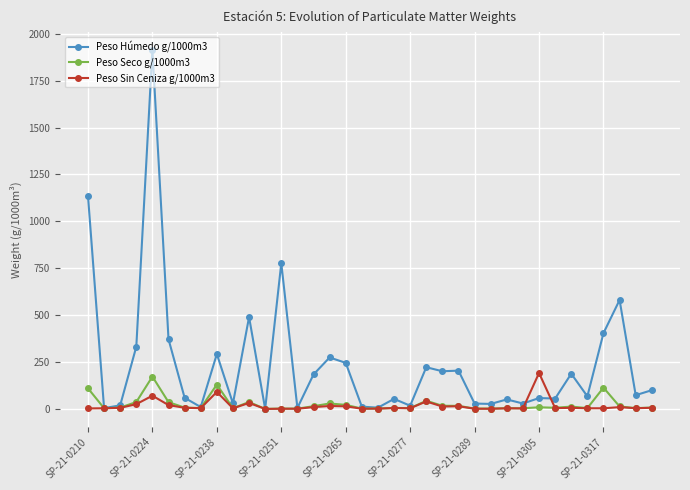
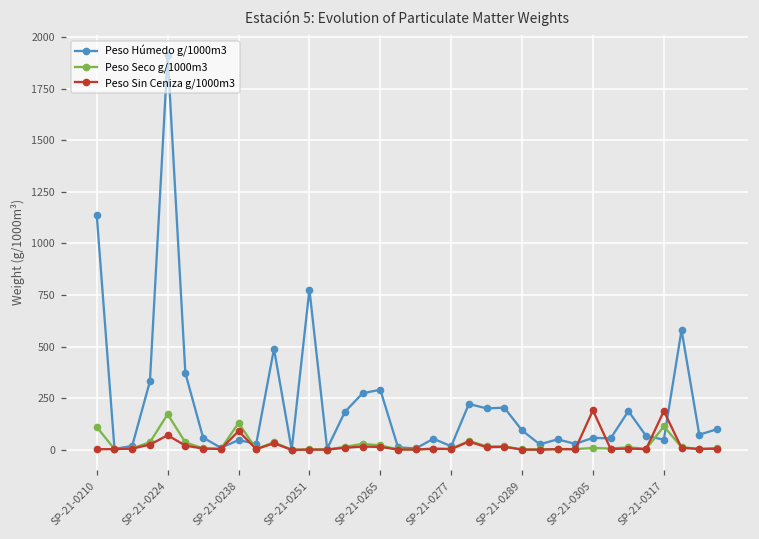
  {
    "Peso Húmedo g/1000m3": {
      "SP-21-0210": 1140,
-     "SP-21-0238": 290,
+     "SP-21-0238": 50,
      "SP-21-0251": 780,
-     "SP-21-0265": 250,
-     "SP-21-0289": 30,
+     "SP-21-0265": 290,
+     "SP-21-0289": 90,
      "SP-21-0305": 60,
-     "SP-21-0317": 400
+     "SP-21-0317": 50
    },
    "Peso Seco g/1000m3": {
      "SP-21-0210": 110,
      "SP-21-0224": 170,
      "SP-21-0238": 130,
      "SP-21-0305": 10,
      "SP-21-0317": 110
    },
    "Peso Sin Ceniza g/1000m3": {
      "SP-21-0210": 0,
      "SP-21-0224": 70,
      "SP-21-0238": 90,
      "SP-21-0305": 190,
-     "SP-21-0317": 0
+     "SP-21-0317": 190
    }
  }
